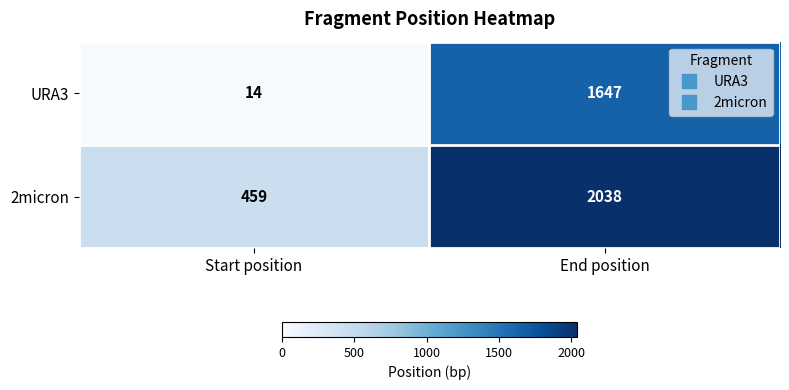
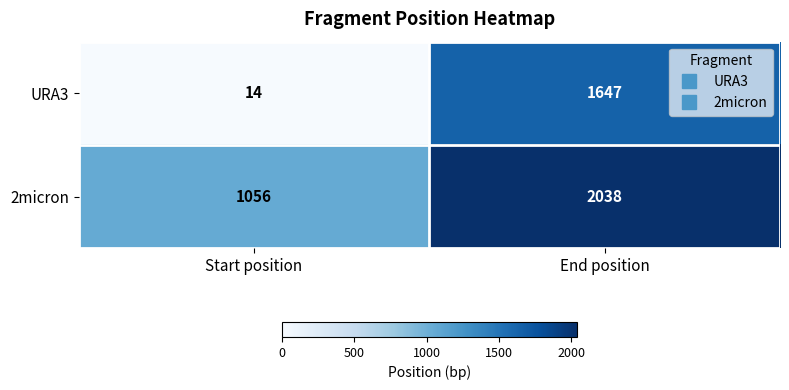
  {
    "URA3": {
      "Start position": 14,
      "End position": 1647
    },
    "2micron": {
-     "Start position": 459,
+     "Start position": 1056,
      "End position": 2038
    }
  }
